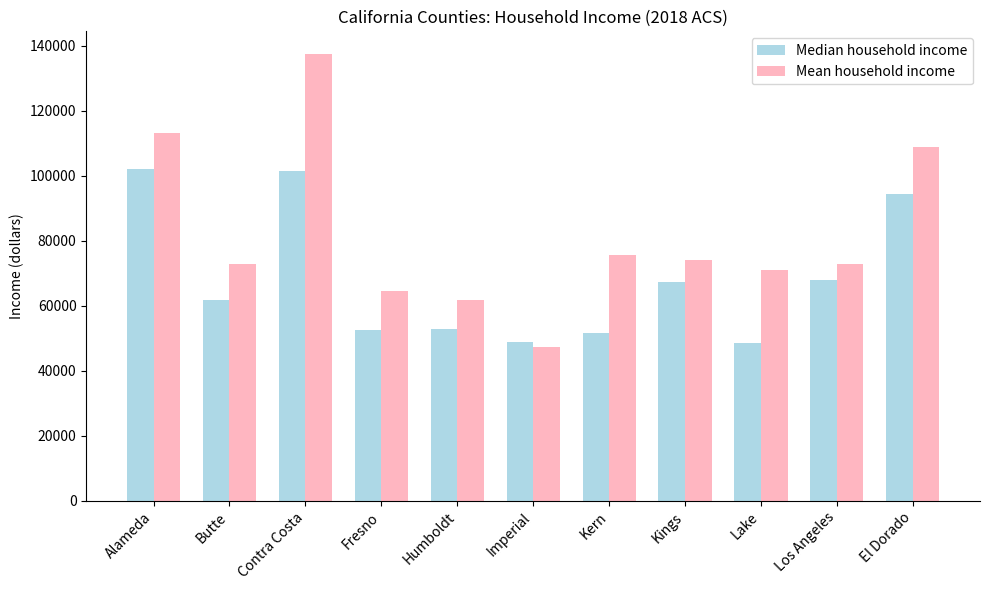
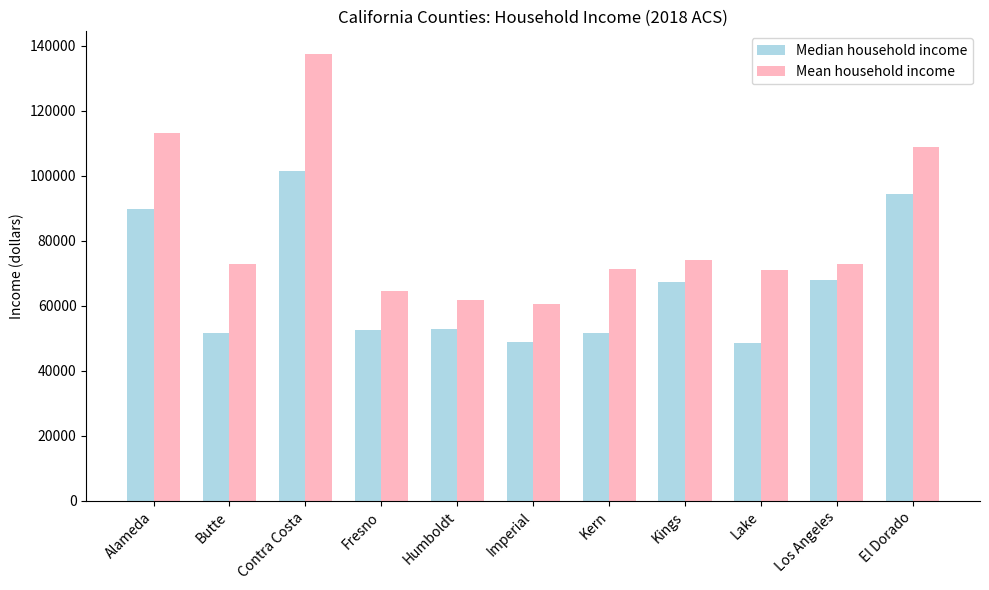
  {
    "Median household income": {
-     "Alameda": 102000,
-     "Butte": 62000,
+     "Alameda": 90000,
+     "Butte": 52000,
      "Contra Costa": 102000,
      "Fresno": 53000,
      "Humboldt": 53000,
      "Imperial": 49000,
      "Kern": 52000,
      "Kings": 67000,
      "Lake": 49000,
      "Los Angeles": 68000,
      "El Dorado": 95000
    },
    "Mean household income": {
      "Alameda": 113000,
      "Butte": 73000,
      "Contra Costa": 138000,
      "Fresno": 64000,
      "Humboldt": 62000,
-     "Imperial": 47000,
-     "Kern": 76000,
+     "Imperial": 61000,
+     "Kern": 71000,
      "Kings": 74000,
      "Lake": 71000,
      "Los Angeles": 73000,
      "El Dorado": 109000
    }
  }
